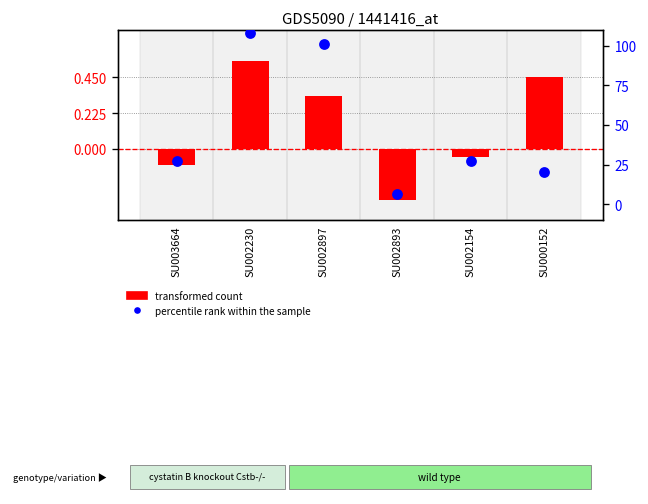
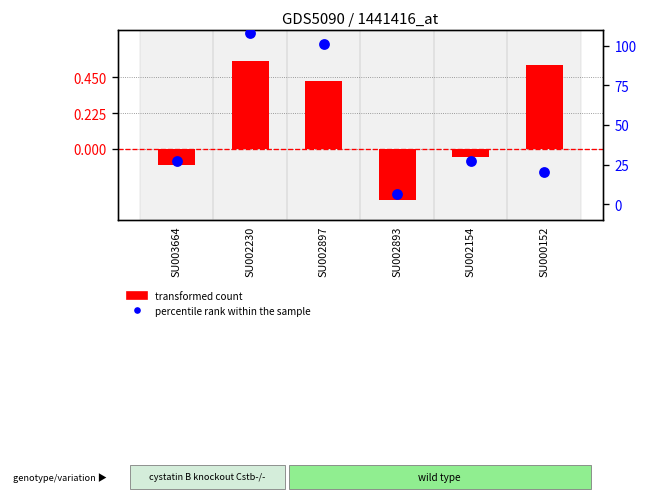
  {
    "transformed count": {
      "SU003664": -0.10,
      "SU002230": 0.55,
-     "SU002897": 0.33,
+     "SU002897": 0.43,
      "SU002893": -0.32,
      "SU002154": -0.05,
-     "SU000152": 0.45
+     "SU000152": 0.53
    }
  }
